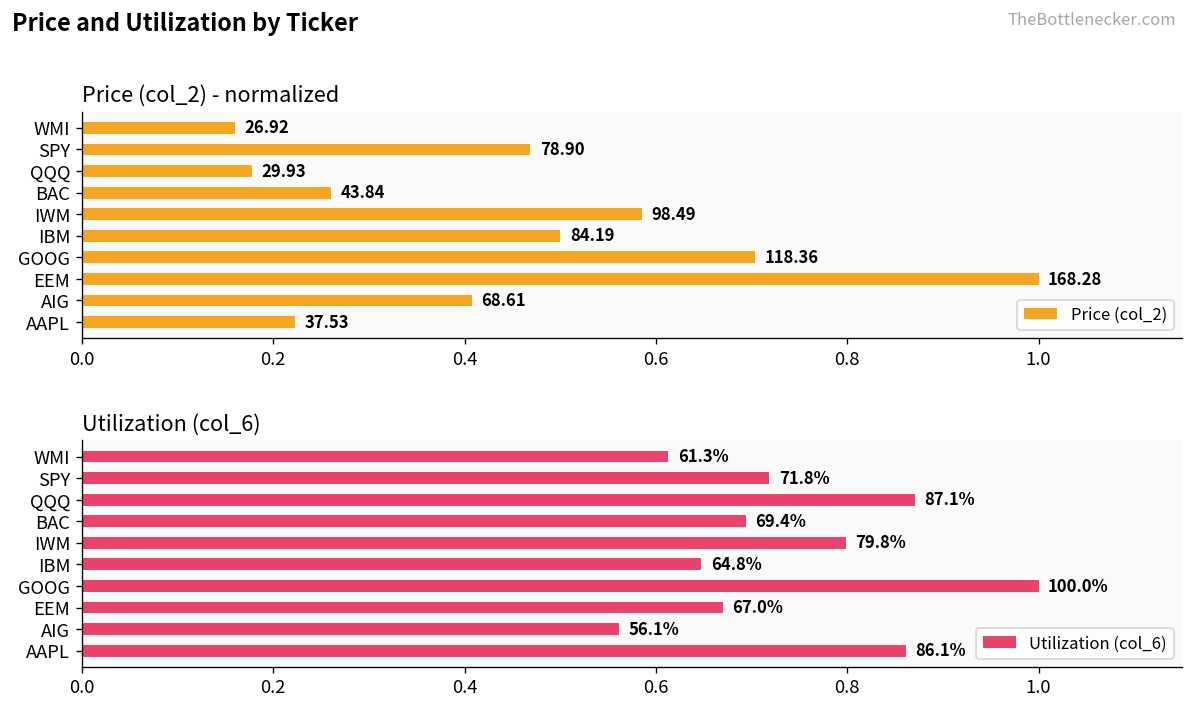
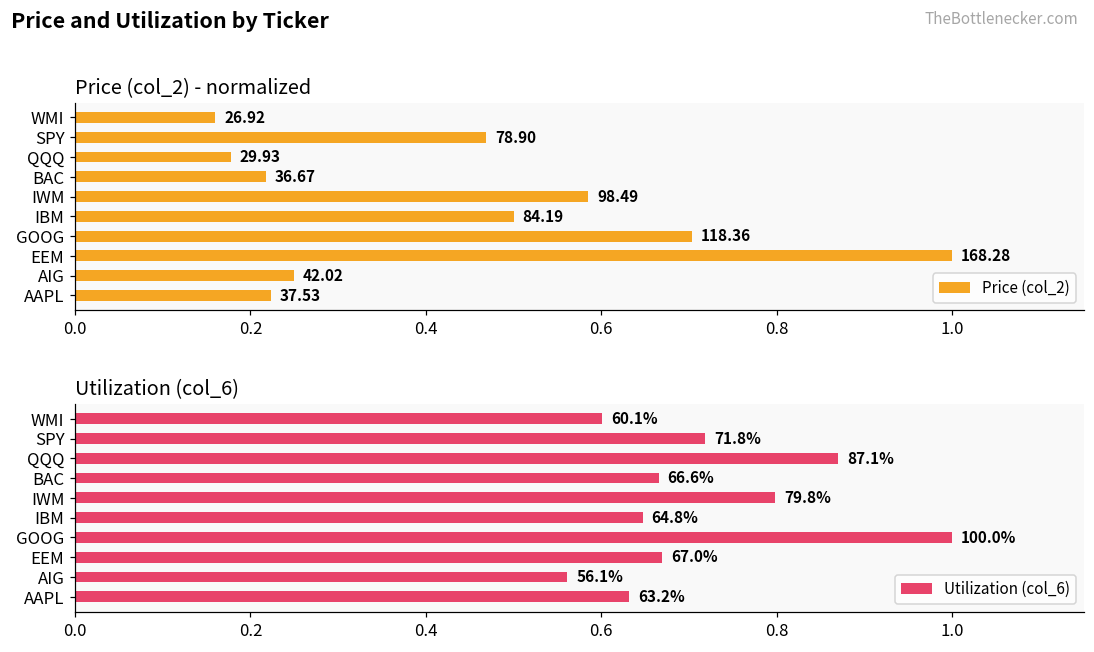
  {
    "Price (col_2) - normalized": {
-     "BAC": "43.84",
-     "AIG": "68.61"
+     "BAC": "36.67",
+     "AIG": "42.02"
    },
    "Utilization (col_6)": {
-     "WMI": "61.3%",
+     "WMI": "60.1%",
      "SPY": "71.8%",
      "QQQ": "87.1%",
-     "BAC": "69.4%",
+     "BAC": "66.6%",
      "IWM": "79.8%",
      "IBM": "64.8%",
      "GOOG": "100.0%",
      "EEM": "67.0%",
      "AIG": "56.1%",
-     "AAPL": "86.1%"
+     "AAPL": "63.2%"
    }
  }
